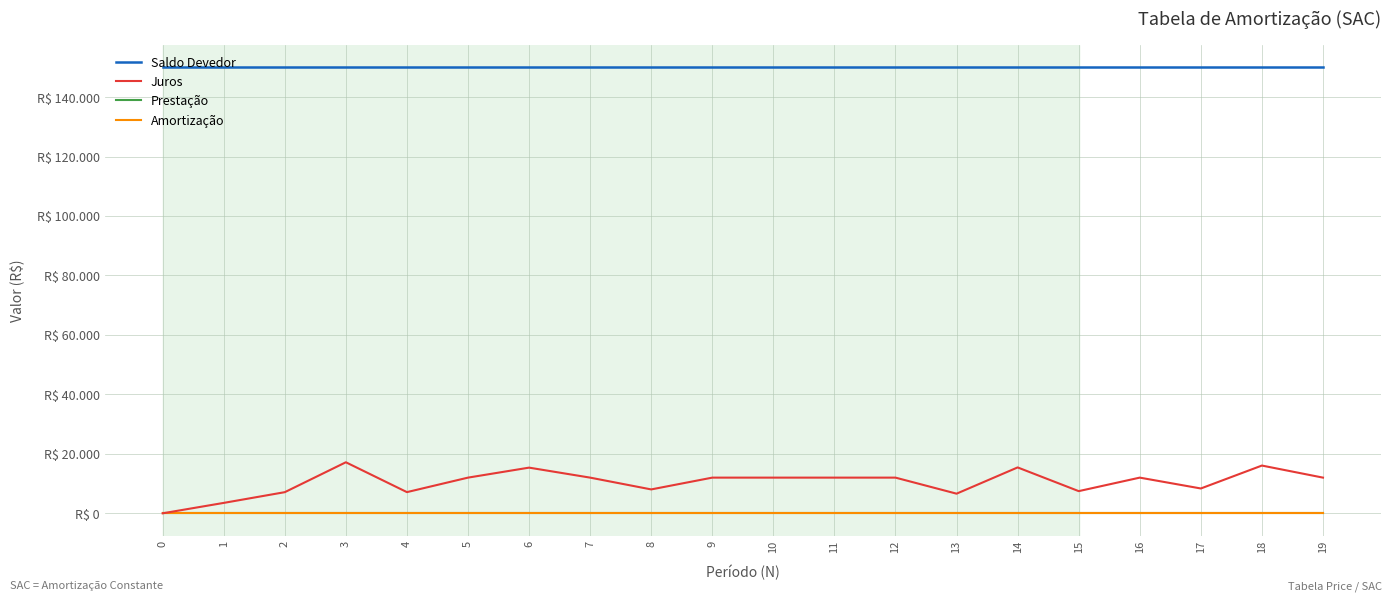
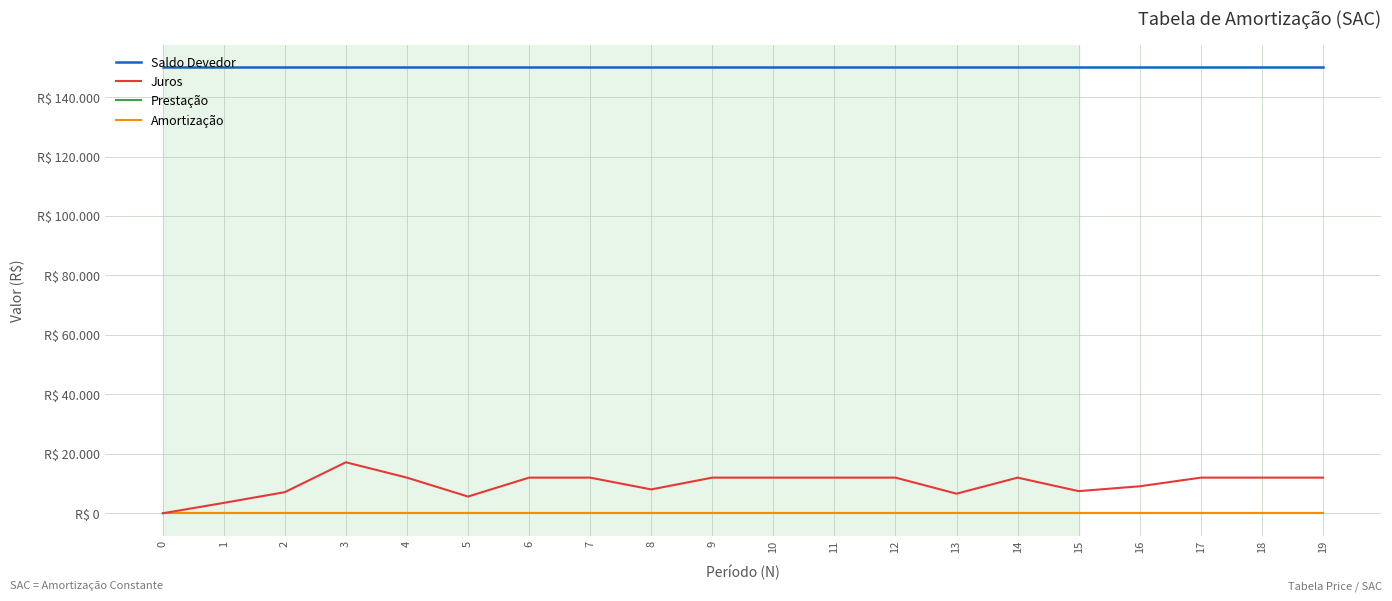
  {
    "Saldo Devedor": {
      "0": "R$ 150",
      "1": "R$ 150",
      "2": "R$ 150",
      "3": "R$ 150",
      "4": "R$ 150",
      "5": "R$ 150",
      "6": "R$ 150",
      "7": "R$ 150",
      "8": "R$ 150",
      "9": "R$ 150",
      "10": "R$ 150",
      "11": "R$ 150",
      "12": "R$ 150",
      "13": "R$ 150",
      "14": "R$ 150",
      "15": "R$ 150",
      "16": "R$ 150",
      "17": "R$ 150",
      "18": "R$ 150",
      "19": "R$ 150"
    },
    "Juros": {
      "1": "R$ 3",
      "2": "R$ 7",
      "3": "R$ 17",
-     "4": "R$ 7",
-     "5": "R$ 12",
-     "6": "R$ 15",
+     "4": "R$ 12",
+     "5": "R$ 6",
+     "6": "R$ 12",
      "7": "R$ 12",
      "8": "R$ 8",
      "9": "R$ 12",
      "10": "R$ 12",
      "11": "R$ 12",
      "12": "R$ 12",
      "13": "R$ 7",
-     "14": "R$ 15",
+     "14": "R$ 12",
      "15": "R$ 7",
-     "16": "R$ 12",
-     "17": "R$ 8",
-     "18": "R$ 16",
+     "16": "R$ 9",
+     "17": "R$ 12",
+     "18": "R$ 12",
      "19": "R$ 12"
    }
  }
